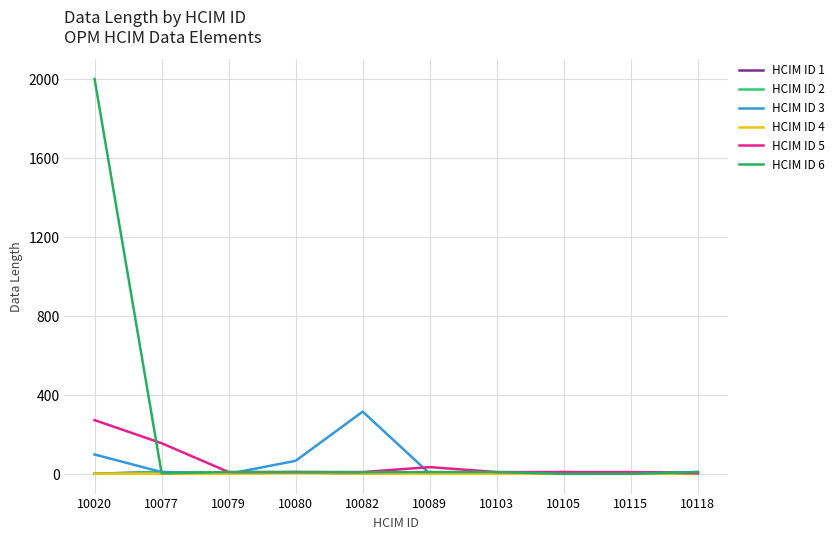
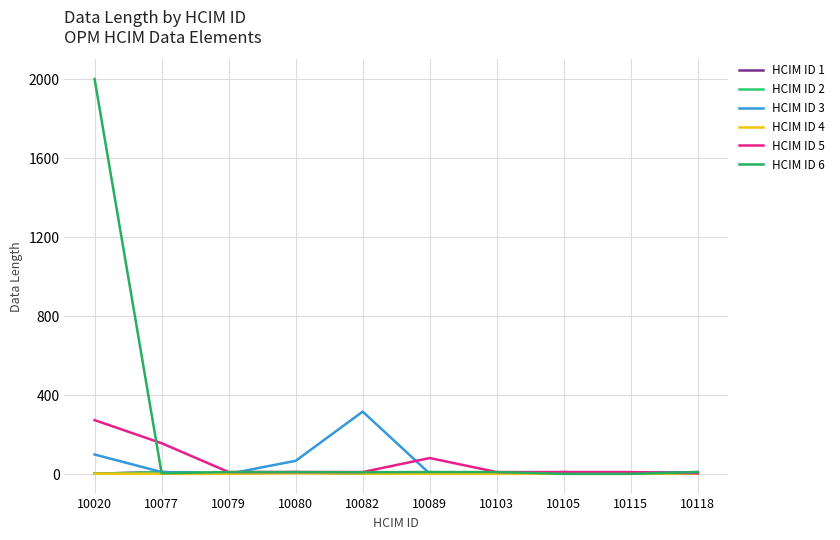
  {
    "HCIM ID 3": {
      "10020": 100,
      "10080": 70,
      "10082": 320
    },
    "HCIM ID 5": {
      "10020": 270,
      "10077": 160,
-     "10089": 40
+     "10089": 80
    }
  }
